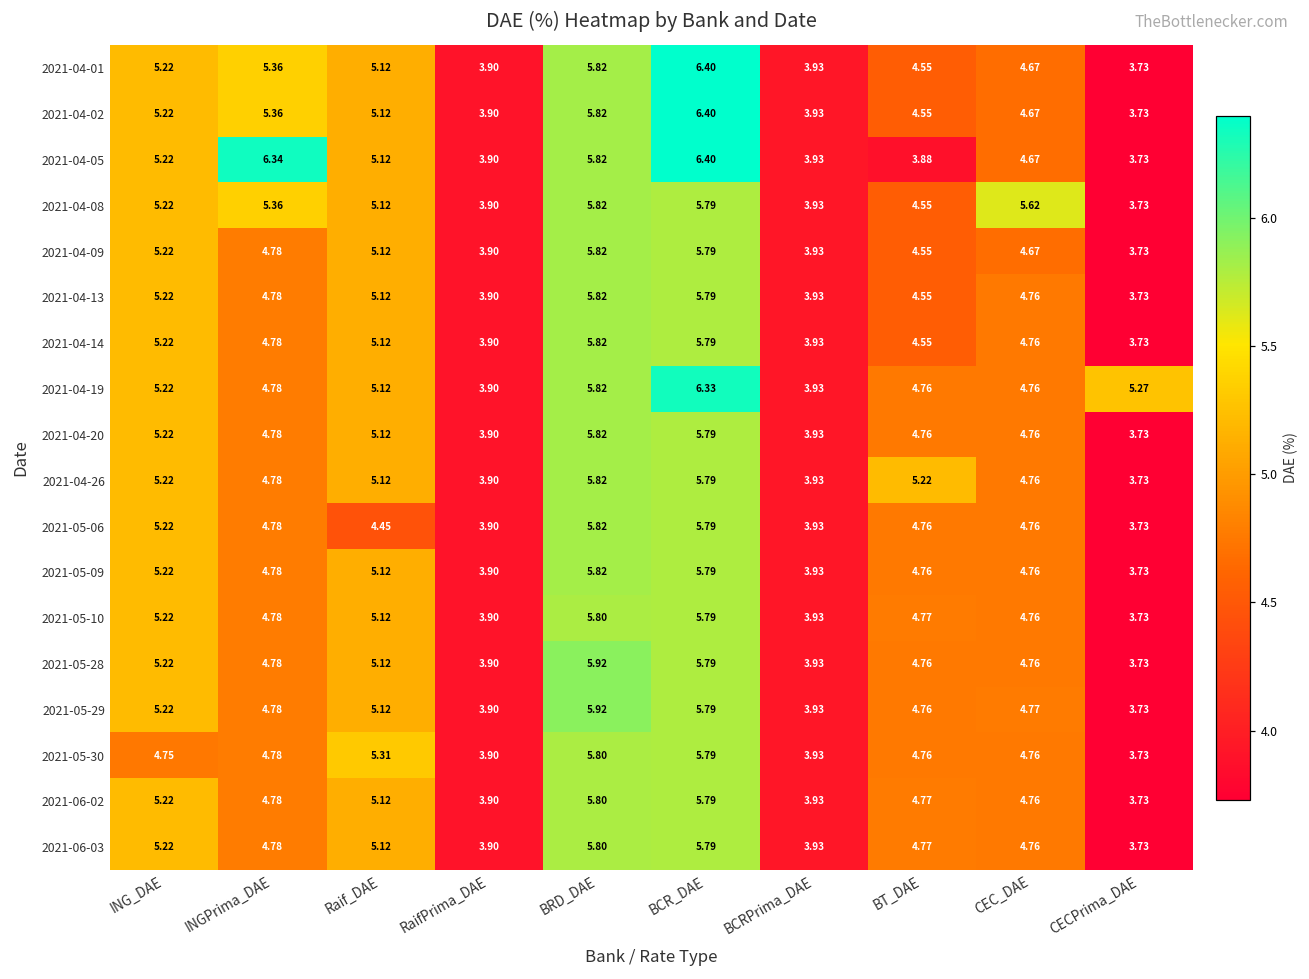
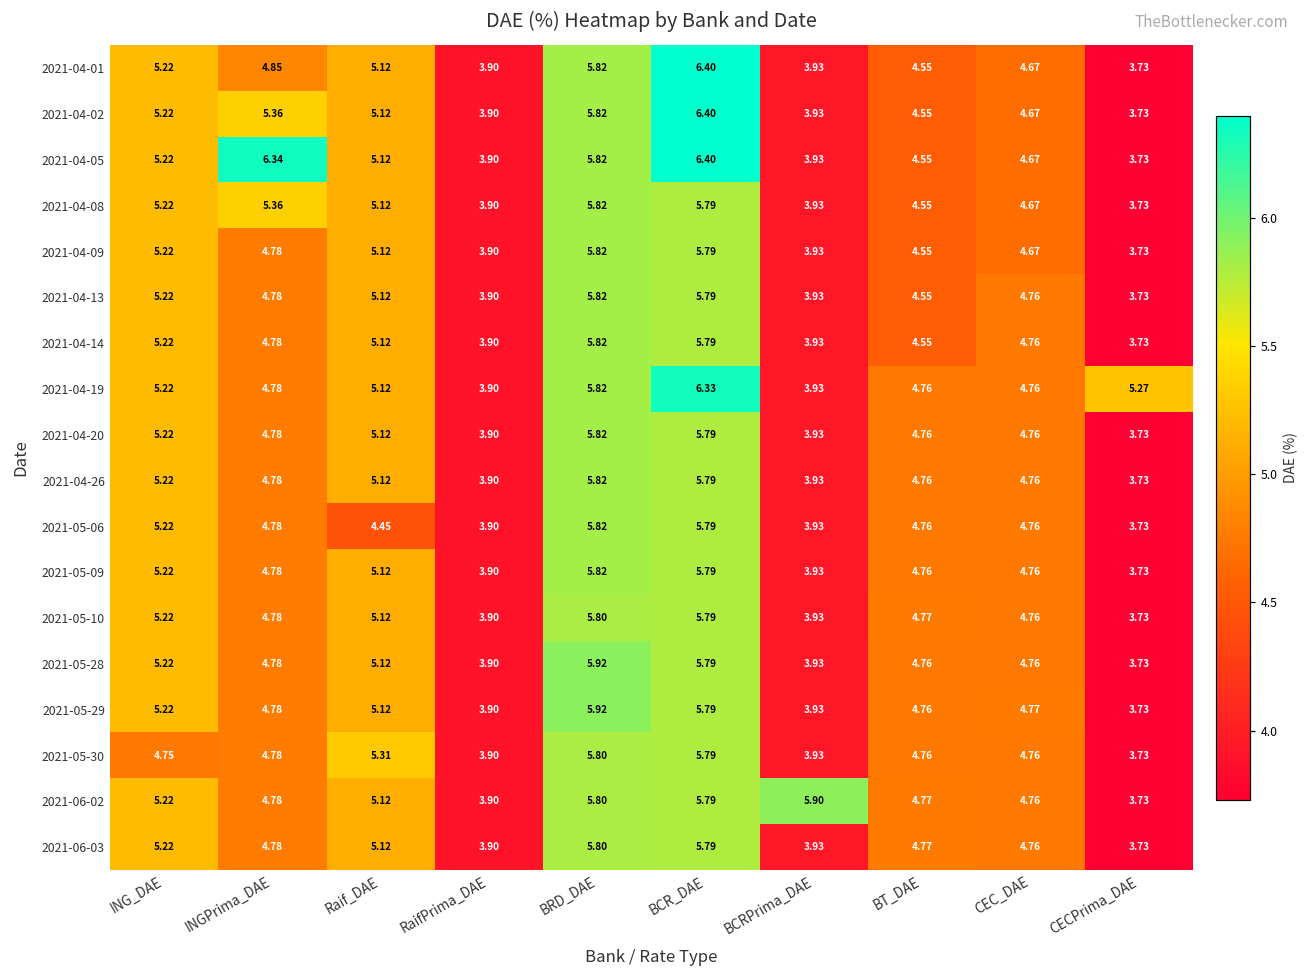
  {
    "2021-04-01": {
      "ING_DAE": 5.22,
-     "INGPrima_DAE": 5.36,
+     "INGPrima_DAE": 4.85,
      "Raif_DAE": 5.12,
      "RaifPrima_DAE": 3.90,
      "BRD_DAE": 5.82,
      "BCR_DAE": 6.40,
      "BCRPrima_DAE": 3.93,
      "BT_DAE": 4.55,
      "CEC_DAE": 4.67,
      "CECPrima_DAE": 3.73
    },
    "2021-04-02": {
      "ING_DAE": 5.22,
      "INGPrima_DAE": 5.36,
      "Raif_DAE": 5.12,
      "RaifPrima_DAE": 3.90,
      "BRD_DAE": 5.82,
      "BCR_DAE": 6.40,
      "BCRPrima_DAE": 3.93,
      "BT_DAE": 4.55,
      "CEC_DAE": 4.67,
      "CECPrima_DAE": 3.73
    },
    "2021-04-05": {
      "ING_DAE": 5.22,
      "INGPrima_DAE": 6.34,
      "Raif_DAE": 5.12,
      "RaifPrima_DAE": 3.90,
      "BRD_DAE": 5.82,
      "BCR_DAE": 6.40,
      "BCRPrima_DAE": 3.93,
-     "BT_DAE": 3.88,
+     "BT_DAE": 4.55,
      "CEC_DAE": 4.67,
      "CECPrima_DAE": 3.73
    },
    "2021-04-08": {
      "ING_DAE": 5.22,
      "INGPrima_DAE": 5.36,
      "Raif_DAE": 5.12,
      "RaifPrima_DAE": 3.90,
      "BRD_DAE": 5.82,
      "BCR_DAE": 5.79,
      "BCRPrima_DAE": 3.93,
      "BT_DAE": 4.55,
-     "CEC_DAE": 5.62,
+     "CEC_DAE": 4.67,
      "CECPrima_DAE": 3.73
    },
    "2021-04-09": {
      "ING_DAE": 5.22,
      "INGPrima_DAE": 4.78,
      "Raif_DAE": 5.12,
      "RaifPrima_DAE": 3.90,
      "BRD_DAE": 5.82,
      "BCR_DAE": 5.79,
      "BCRPrima_DAE": 3.93,
      "BT_DAE": 4.55,
      "CEC_DAE": 4.67,
      "CECPrima_DAE": 3.73
    },
    "2021-04-13": {
      "ING_DAE": 5.22,
      "INGPrima_DAE": 4.78,
      "Raif_DAE": 5.12,
      "RaifPrima_DAE": 3.90,
      "BRD_DAE": 5.82,
      "BCR_DAE": 5.79,
      "BCRPrima_DAE": 3.93,
      "BT_DAE": 4.55,
      "CEC_DAE": 4.76,
      "CECPrima_DAE": 3.73
    },
    "2021-04-14": {
      "ING_DAE": 5.22,
      "INGPrima_DAE": 4.78,
      "Raif_DAE": 5.12,
      "RaifPrima_DAE": 3.90,
      "BRD_DAE": 5.82,
      "BCR_DAE": 5.79,
      "BCRPrima_DAE": 3.93,
      "BT_DAE": 4.55,
      "CEC_DAE": 4.76,
      "CECPrima_DAE": 3.73
    },
    "2021-04-19": {
      "ING_DAE": 5.22,
      "INGPrima_DAE": 4.78,
      "Raif_DAE": 5.12,
      "RaifPrima_DAE": 3.90,
      "BRD_DAE": 5.82,
      "BCR_DAE": 6.33,
      "BCRPrima_DAE": 3.93,
      "BT_DAE": 4.76,
      "CEC_DAE": 4.76,
      "CECPrima_DAE": 5.27
    },
    "2021-04-20": {
      "ING_DAE": 5.22,
      "INGPrima_DAE": 4.78,
      "Raif_DAE": 5.12,
      "RaifPrima_DAE": 3.90,
      "BRD_DAE": 5.82,
      "BCR_DAE": 5.79,
      "BCRPrima_DAE": 3.93,
      "BT_DAE": 4.76,
      "CEC_DAE": 4.76,
      "CECPrima_DAE": 3.73
    },
    "2021-04-26": {
      "ING_DAE": 5.22,
      "INGPrima_DAE": 4.78,
      "Raif_DAE": 5.12,
      "RaifPrima_DAE": 3.90,
      "BRD_DAE": 5.82,
      "BCR_DAE": 5.79,
      "BCRPrima_DAE": 3.93,
-     "BT_DAE": 5.22,
+     "BT_DAE": 4.76,
      "CEC_DAE": 4.76,
      "CECPrima_DAE": 3.73
    },
    "2021-05-06": {
      "ING_DAE": 5.22,
      "INGPrima_DAE": 4.78,
      "Raif_DAE": 4.45,
      "RaifPrima_DAE": 3.90,
      "BRD_DAE": 5.82,
      "BCR_DAE": 5.79,
      "BCRPrima_DAE": 3.93,
      "BT_DAE": 4.76,
      "CEC_DAE": 4.76,
      "CECPrima_DAE": 3.73
    },
    "2021-05-09": {
      "ING_DAE": 5.22,
      "INGPrima_DAE": 4.78,
      "Raif_DAE": 5.12,
      "RaifPrima_DAE": 3.90,
      "BRD_DAE": 5.82,
      "BCR_DAE": 5.79,
      "BCRPrima_DAE": 3.93,
      "BT_DAE": 4.76,
      "CEC_DAE": 4.76,
      "CECPrima_DAE": 3.73
    },
    "2021-05-10": {
      "ING_DAE": 5.22,
      "INGPrima_DAE": 4.78,
      "Raif_DAE": 5.12,
      "RaifPrima_DAE": 3.90,
      "BRD_DAE": 5.80,
      "BCR_DAE": 5.79,
      "BCRPrima_DAE": 3.93,
      "BT_DAE": 4.77,
      "CEC_DAE": 4.76,
      "CECPrima_DAE": 3.73
    },
    "2021-05-28": {
      "ING_DAE": 5.22,
      "INGPrima_DAE": 4.78,
      "Raif_DAE": 5.12,
      "RaifPrima_DAE": 3.90,
      "BRD_DAE": 5.92,
      "BCR_DAE": 5.79,
      "BCRPrima_DAE": 3.93,
      "BT_DAE": 4.76,
      "CEC_DAE": 4.76,
      "CECPrima_DAE": 3.73
    },
    "2021-05-29": {
      "ING_DAE": 5.22,
      "INGPrima_DAE": 4.78,
      "Raif_DAE": 5.12,
      "RaifPrima_DAE": 3.90,
      "BRD_DAE": 5.92,
      "BCR_DAE": 5.79,
      "BCRPrima_DAE": 3.93,
      "BT_DAE": 4.76,
      "CEC_DAE": 4.77,
      "CECPrima_DAE": 3.73
    },
    "2021-05-30": {
      "ING_DAE": 4.75,
      "INGPrima_DAE": 4.78,
      "Raif_DAE": 5.31,
      "RaifPrima_DAE": 3.90,
      "BRD_DAE": 5.80,
      "BCR_DAE": 5.79,
      "BCRPrima_DAE": 3.93,
      "BT_DAE": 4.76,
      "CEC_DAE": 4.76,
      "CECPrima_DAE": 3.73
    },
    "2021-06-02": {
      "ING_DAE": 5.22,
      "INGPrima_DAE": 4.78,
      "Raif_DAE": 5.12,
      "RaifPrima_DAE": 3.90,
      "BRD_DAE": 5.80,
      "BCR_DAE": 5.79,
-     "BCRPrima_DAE": 3.93,
+     "BCRPrima_DAE": 5.90,
      "BT_DAE": 4.77,
      "CEC_DAE": 4.76,
      "CECPrima_DAE": 3.73
    },
    "2021-06-03": {
      "ING_DAE": 5.22,
      "INGPrima_DAE": 4.78,
      "Raif_DAE": 5.12,
      "RaifPrima_DAE": 3.90,
      "BRD_DAE": 5.80,
      "BCR_DAE": 5.79,
      "BCRPrima_DAE": 3.93,
      "BT_DAE": 4.77,
      "CEC_DAE": 4.76,
      "CECPrima_DAE": 3.73
    }
  }
